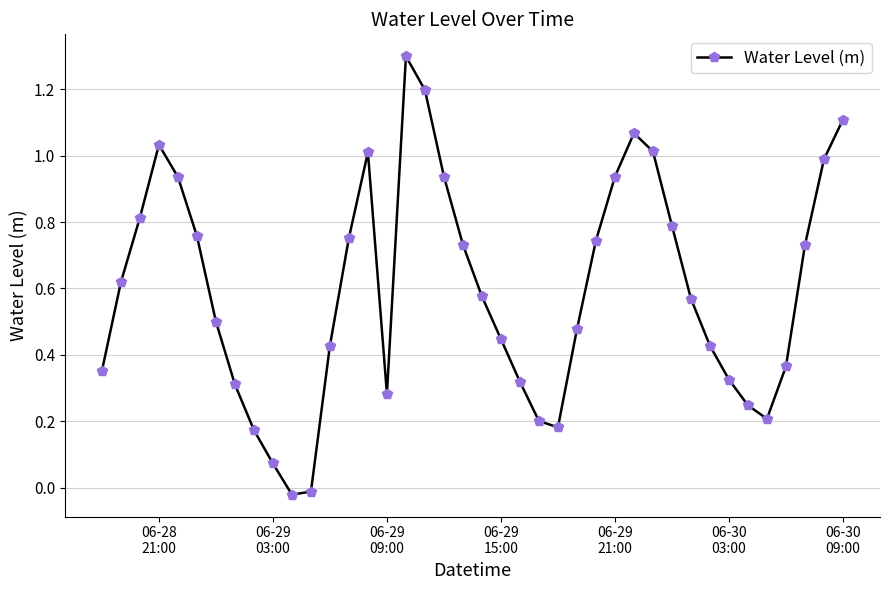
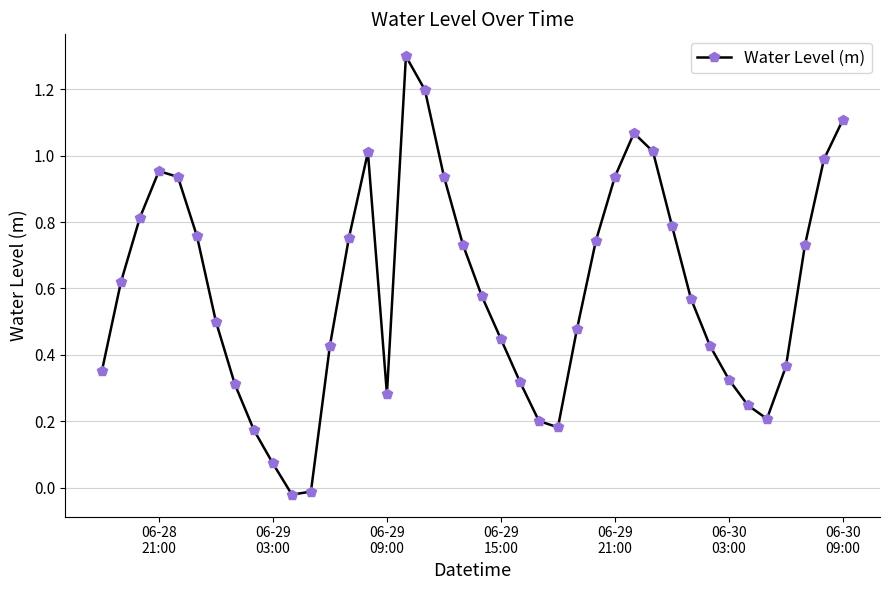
  {
-   "06-28 21:00": 1.03,
+   "06-28 21:00": 0.95,
    "06-29 03:00": 0.07,
    "06-29 09:00": 0.28,
    "06-29 15:00": 0.45,
    "06-29 21:00": 0.94,
    "06-30 03:00": 0.33,
    "06-30 09:00": 1.11
  }
